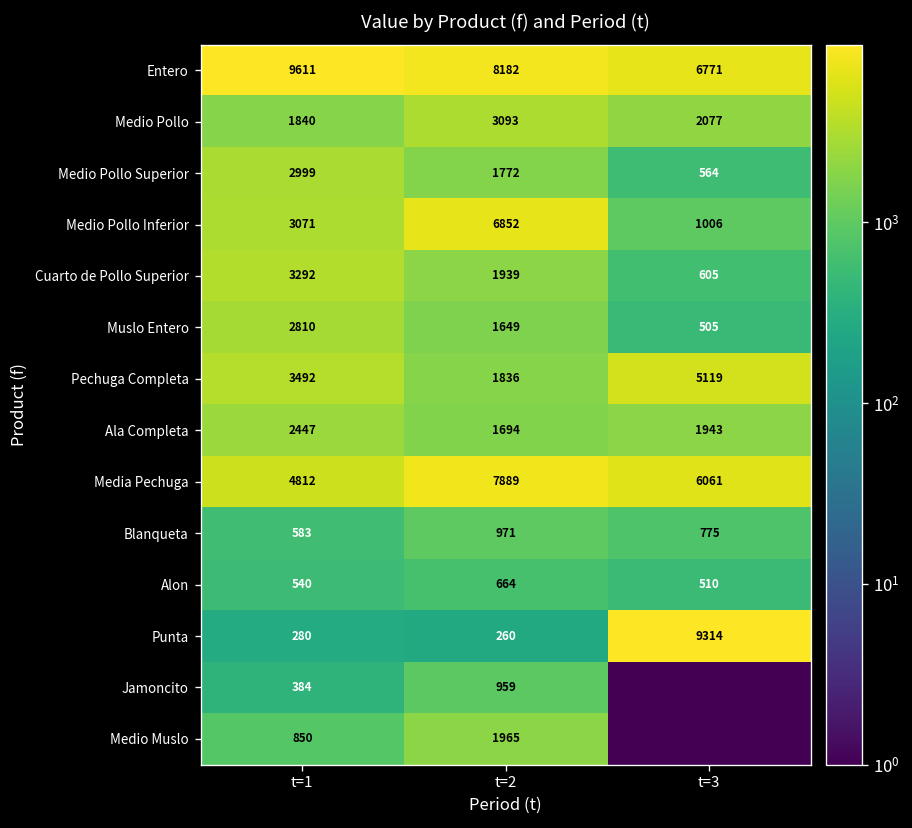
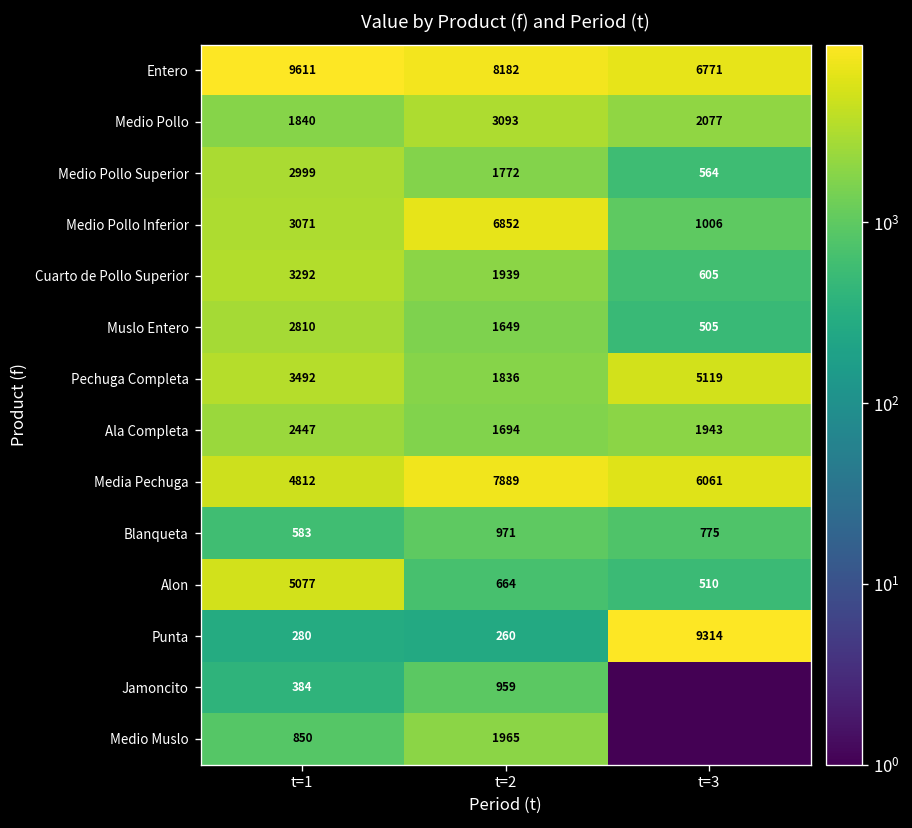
  {
    "Entero": {
      "t=1": 9611,
      "t=2": 8182,
      "t=3": 6771
    },
    "Medio Pollo": {
      "t=1": 1840,
      "t=2": 3093,
      "t=3": 2077
    },
    "Medio Pollo Superior": {
      "t=1": 2999,
      "t=2": 1772,
      "t=3": 564
    },
    "Medio Pollo Inferior": {
      "t=1": 3071,
      "t=2": 6852,
      "t=3": 1006
    },
    "Cuarto de Pollo Superior": {
      "t=1": 3292,
      "t=2": 1939,
      "t=3": 605
    },
    "Muslo Entero": {
      "t=1": 2810,
      "t=2": 1649,
      "t=3": 505
    },
    "Pechuga Completa": {
      "t=1": 3492,
      "t=2": 1836,
      "t=3": 5119
    },
    "Ala Completa": {
      "t=1": 2447,
      "t=2": 1694,
      "t=3": 1943
    },
    "Media Pechuga": {
      "t=1": 4812,
      "t=2": 7889,
      "t=3": 6061
    },
    "Blanqueta": {
      "t=1": 583,
      "t=2": 971,
      "t=3": 775
    },
    "Alon": {
-     "t=1": 540,
+     "t=1": 5077,
      "t=2": 664,
      "t=3": 510
    },
    "Punta": {
      "t=1": 280,
      "t=2": 260,
      "t=3": 9314
    },
    "Jamoncito": {
      "t=1": 384,
      "t=2": 959
    },
    "Medio Muslo": {
      "t=1": 850,
      "t=2": 1965
    }
  }
